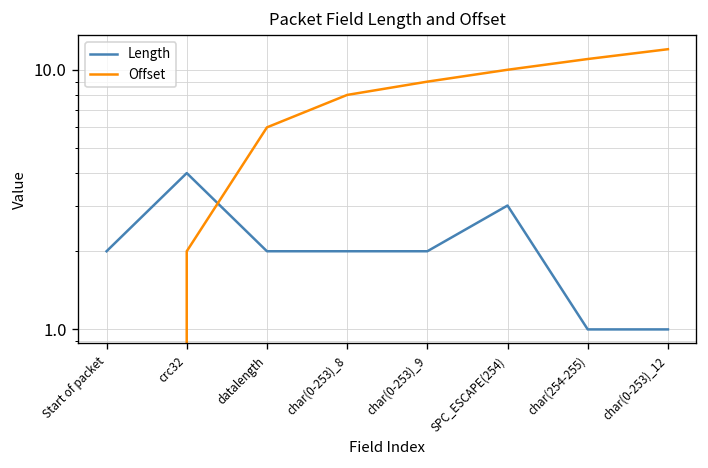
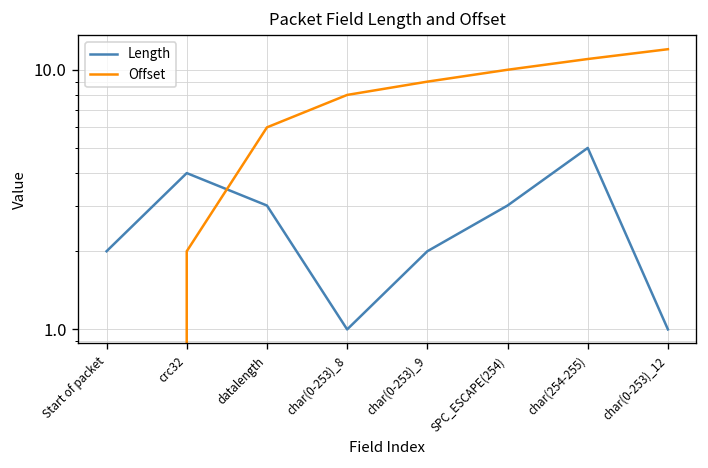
  {
    "Length": {
      "Start of packet": 2,
      "crc32": 4,
-     "datalength": 2,
-     "char(0-253)_8": 2,
+     "datalength": 3,
+     "char(0-253)_8": 1,
      "char(0-253)_9": 2,
      "SPC_ESCAPE(254)": 3,
-     "char(254-255)": 1,
+     "char(254-255)": 5,
      "char(0-253)_12": 1
    },
    "Offset": {
      "crc32": 2,
      "datalength": 6,
      "char(0-253)_8": 8,
      "char(0-253)_9": 9,
      "SPC_ESCAPE(254)": 10,
      "char(254-255)": 11,
      "char(0-253)_12": 12
    }
  }
